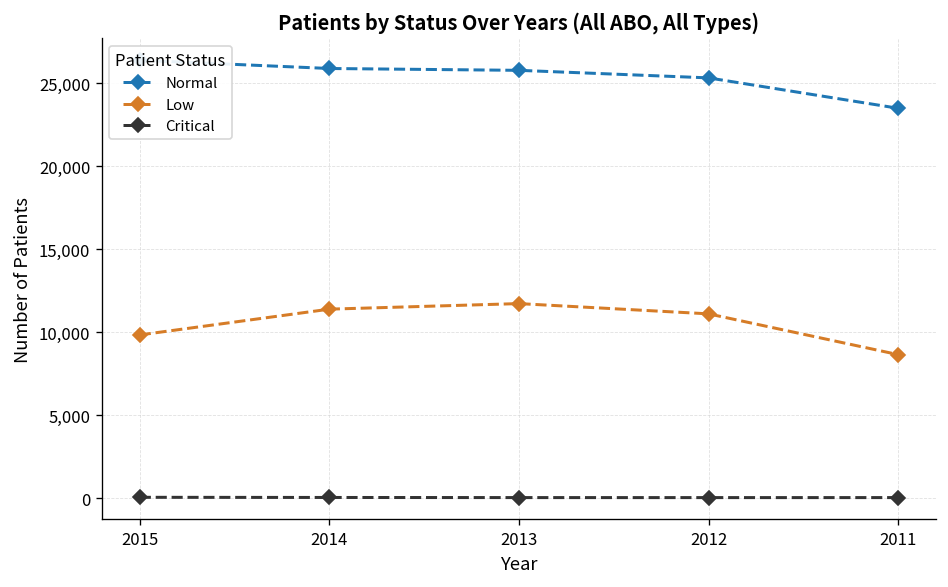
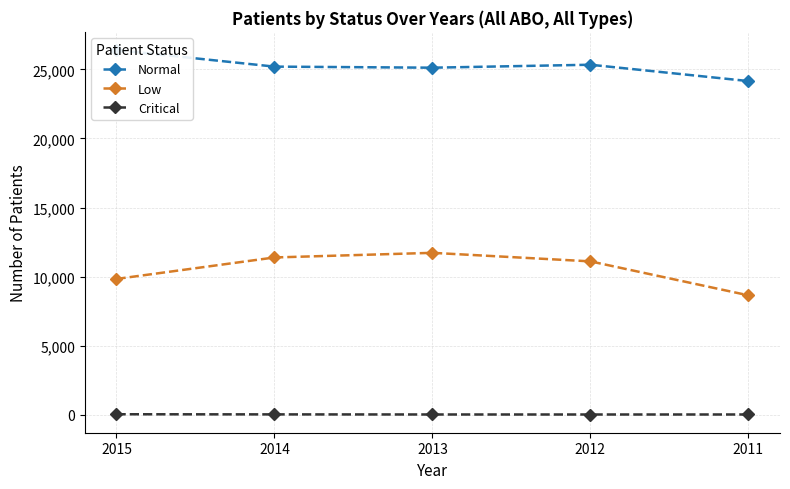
  {
    "Normal": {
-     "2014": "25,900",
-     "2013": "25,800",
+     "2014": "25,200",
+     "2013": "25,100",
      "2012": "25,300",
-     "2011": "23,500"
+     "2011": "24,200"
    },
    "Low": {
      "2015": "9,800",
      "2014": "11,400",
      "2013": "11,700",
      "2012": "11,100",
      "2011": "8,700"
    },
    "Critical": {
      "2015": "0",
      "2014": "0",
      "2013": "0",
      "2012": "0",
      "2011": "0"
    }
  }
